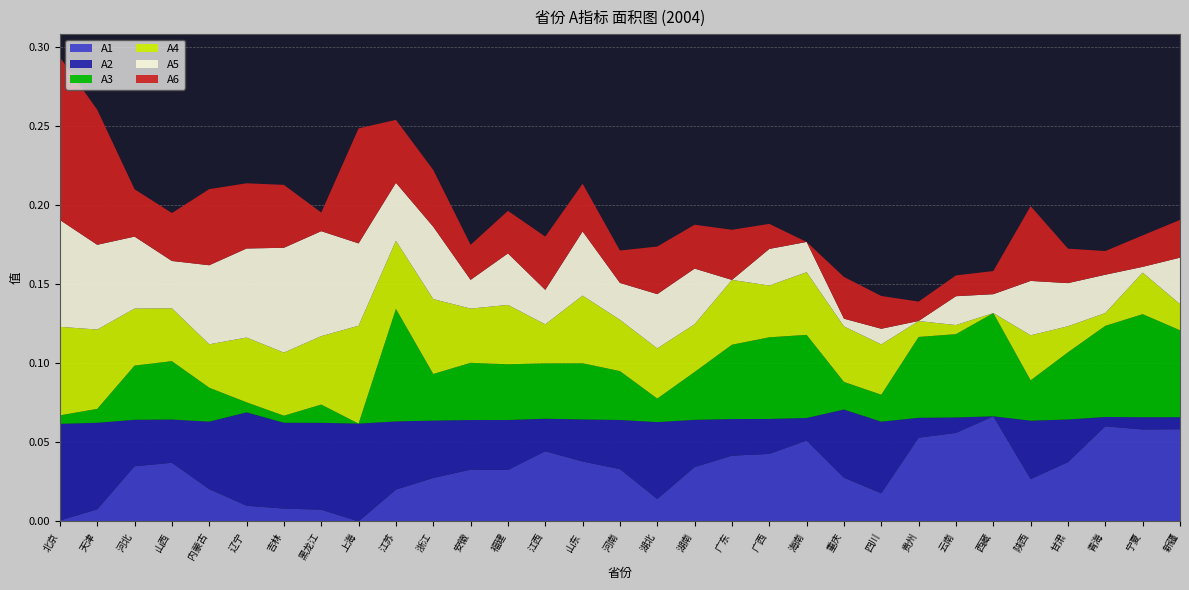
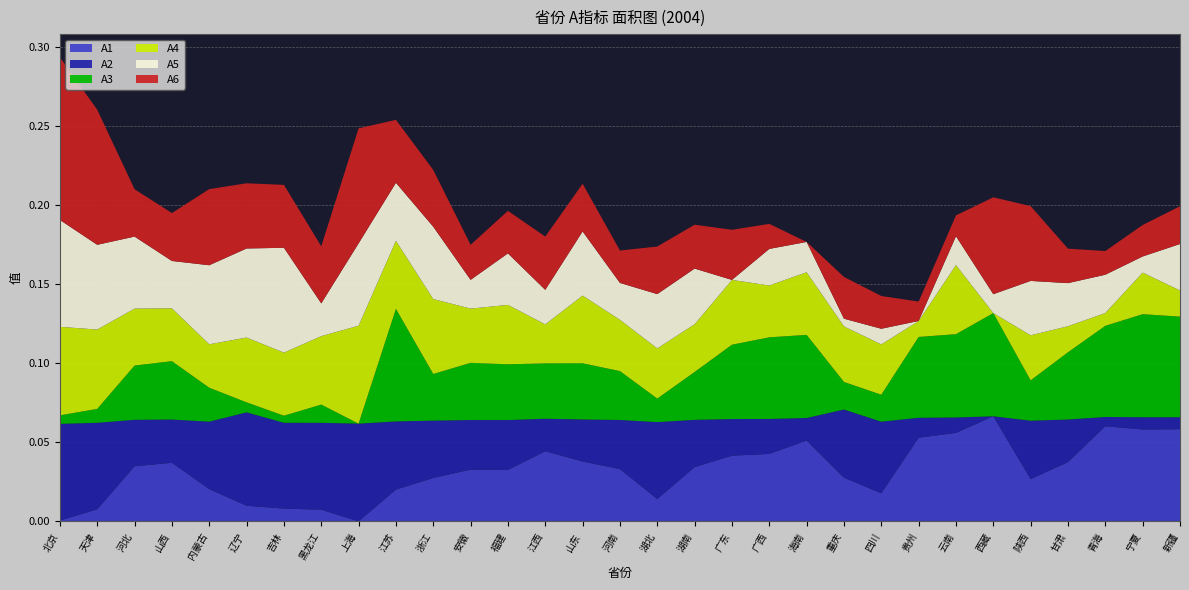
  {
    "A3": {
      "北京": 0.005,
      "天津": 0.009,
      "河北": 0.034,
      "山西": 0.037,
      "内蒙古": 0.021,
      "辽宁": 0.006,
      "吉林": 0.004,
      "黑龙江": 0.012,
      "江苏": 0.071,
      "浙江": 0.029,
      "安徽": 0.036,
      "福建": 0.035,
      "江西": 0.035,
      "山东": 0.036,
      "河南": 0.031,
      "湖北": 0.015,
      "湖南": 0.030,
      "广东": 0.047,
      "广西": 0.052,
      "海南": 0.053,
      "重庆": 0.017,
      "四川": 0.017,
      "贵州": 0.051,
      "云南": 0.053,
      "陕西": 0.026,
      "甘肃": 0.043,
      "青海": 0.058,
      "宁夏": 0.065,
-     "新疆": 0.055
+     "新疆": 0.064
    },
    "A4": {
      "北京": 0.056,
      "天津": 0.050,
      "河北": 0.036,
      "山西": 0.033,
      "内蒙古": 0.027,
      "辽宁": 0.041,
      "吉林": 0.040,
      "黑龙江": 0.043,
      "上海": 0.062,
      "江苏": 0.043,
      "浙江": 0.047,
      "安徽": 0.034,
      "福建": 0.038,
      "江西": 0.025,
      "山东": 0.043,
      "河南": 0.032,
      "湖北": 0.032,
      "湖南": 0.030,
      "广西": 0.033,
      "海南": 0.040,
      "重庆": 0.035,
      "四川": 0.032,
-     "云南": 0.006,
+     "云南": 0.044,
      "陕西": 0.028,
      "甘肃": 0.016,
      "青海": 0.008,
      "宁夏": 0.026,
      "新疆": 0.017
    },
    "A5": {
      "北京": 0.068,
      "天津": 0.054,
      "河北": 0.046,
      "山西": 0.030,
      "内蒙古": 0.050,
      "辽宁": 0.056,
      "吉林": 0.066,
-     "黑龙江": 0.066,
+     "黑龙江": 0.021,
      "上海": 0.052,
      "江苏": 0.037,
      "浙江": 0.046,
      "安徽": 0.018,
      "福建": 0.033,
      "江西": 0.022,
      "山东": 0.041,
      "河南": 0.023,
      "湖北": 0.034,
      "湖南": 0.035,
      "广西": 0.023,
      "重庆": 0.005,
      "四川": 0.010,
      "云南": 0.018,
      "西藏": 0.012,
      "陕西": 0.034,
      "甘肃": 0.027,
      "青海": 0.024,
-     "宁夏": 0.004,
+     "宁夏": 0.010,
      "新疆": 0.029
    },
    "A6": {
      "北京": 0.103,
      "天津": 0.085,
      "河北": 0.030,
      "山西": 0.030,
      "内蒙古": 0.048,
      "辽宁": 0.041,
      "吉林": 0.040,
-     "黑龙江": 0.012,
+     "黑龙江": 0.036,
      "上海": 0.073,
      "江苏": 0.040,
      "浙江": 0.036,
      "安徽": 0.022,
      "福建": 0.027,
      "江西": 0.034,
      "山东": 0.030,
      "河南": 0.021,
      "湖北": 0.030,
      "湖南": 0.028,
      "广东": 0.032,
      "广西": 0.016,
      "重庆": 0.026,
      "四川": 0.021,
      "贵州": 0.012,
      "云南": 0.013,
-     "西藏": 0.015,
+     "西藏": 0.061,
      "陕西": 0.047,
      "甘肃": 0.022,
      "青海": 0.015,
      "宁夏": 0.020,
      "新疆": 0.024
    }
  }
